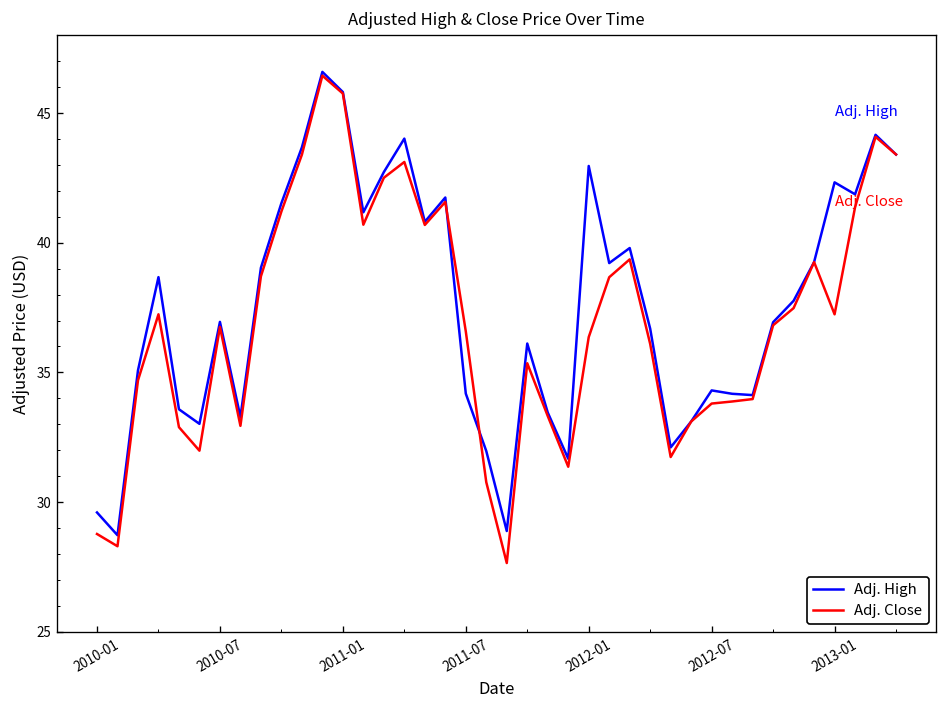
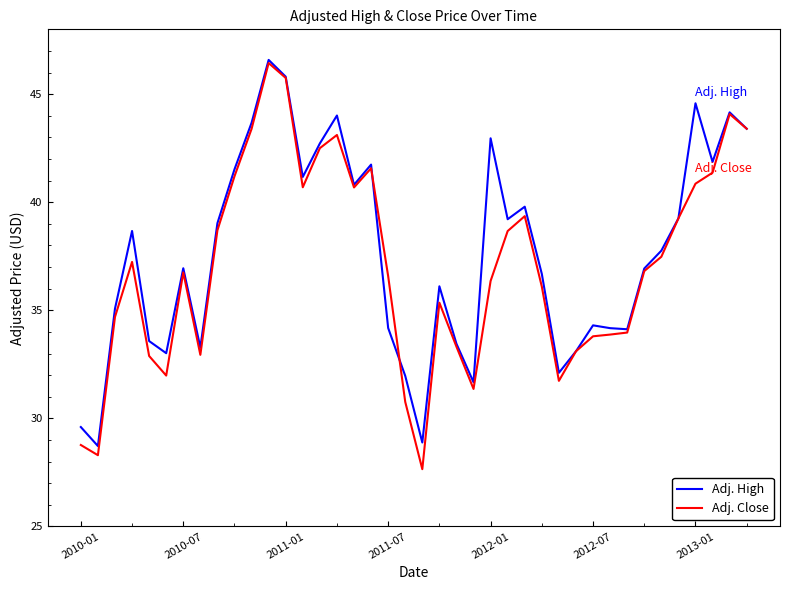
  {
    "Adj. High": {
      "2010-01": 29.6,
      "2010-07": 36.9,
      "2011-07": 34.2,
      "2012-01": 43.0,
      "2012-07": 34.3,
-     "2013-01": 42.3
+     "2013-01": 44.6
    },
    "Adj. Close": {
      "2010-01": 28.8,
      "2010-07": 36.8,
      "2011-07": 36.6,
      "2012-01": 36.4,
      "2012-07": 33.8,
-     "2013-01": 37.2
+     "2013-01": 40.9
    }
  }
